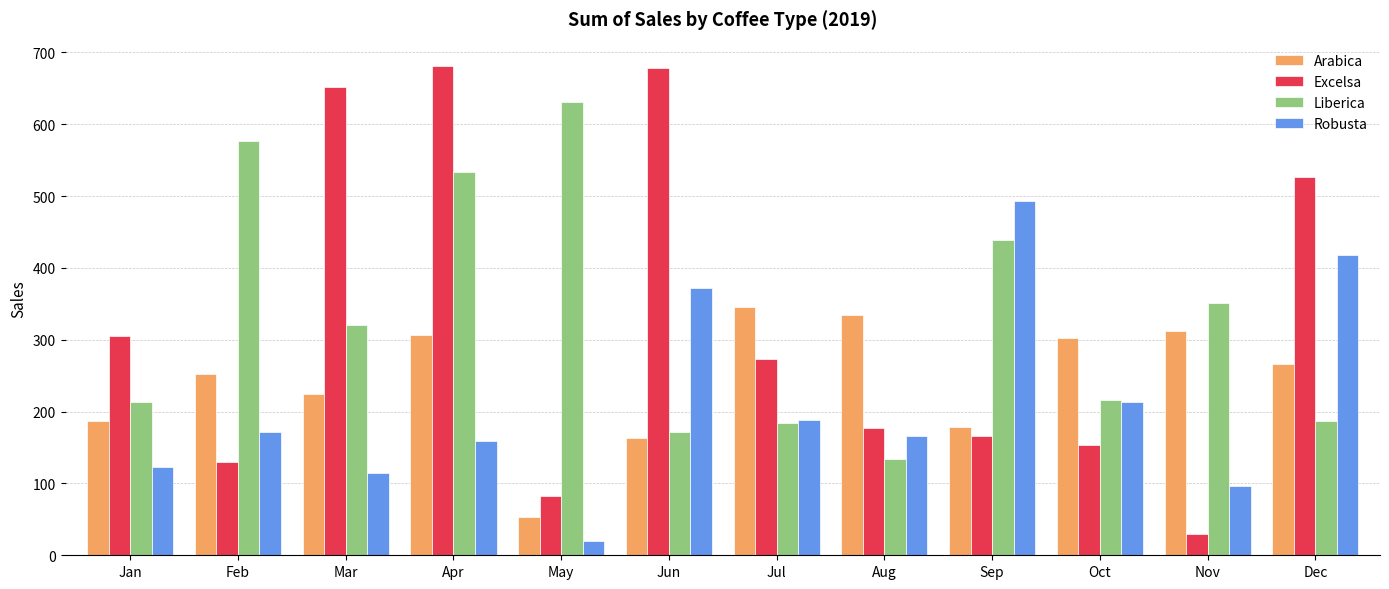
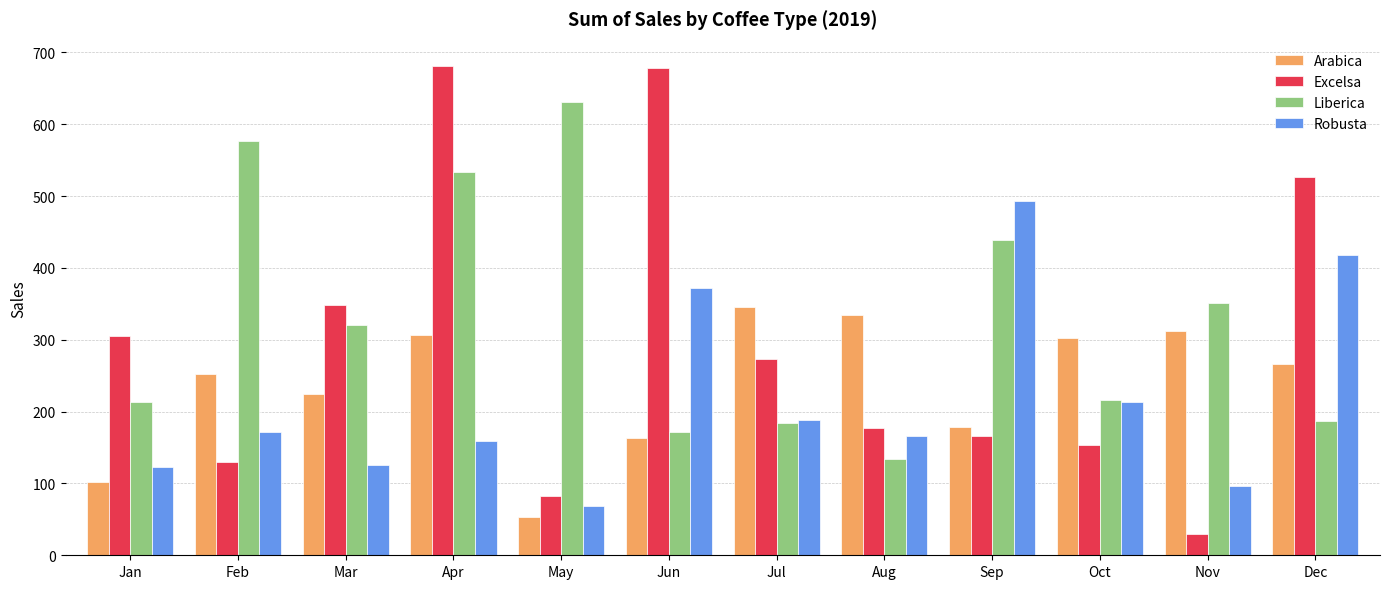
  {
    "Arabica": {
-     "Jan": 190,
+     "Jan": 100,
      "Feb": 250,
      "Mar": 220,
      "Apr": 310,
      "May": 50,
      "Jun": 160,
      "Jul": 350,
      "Aug": 330,
      "Sep": 180,
      "Oct": 300,
      "Nov": 310,
      "Dec": 270
    },
    "Excelsa": {
      "Jan": 310,
      "Feb": 130,
-     "Mar": 650,
+     "Mar": 350,
      "Apr": 680,
      "May": 80,
      "Jun": 680,
      "Jul": 270,
      "Aug": 180,
      "Sep": 170,
      "Oct": 150,
      "Nov": 30,
      "Dec": 530
    },
    "Liberica": {
      "Jan": 210,
      "Feb": 580,
      "Mar": 320,
      "Apr": 530,
      "May": 630,
      "Jun": 170,
      "Jul": 180,
      "Aug": 130,
      "Sep": 440,
      "Oct": 220,
      "Nov": 350,
      "Dec": 190
    },
    "Robusta": {
      "Jan": 120,
      "Feb": 170,
-     "Mar": 110,
+     "Mar": 130,
      "Apr": 160,
-     "May": 20,
+     "May": 70,
      "Jun": 370,
      "Jul": 190,
      "Aug": 170,
      "Sep": 490,
      "Oct": 210,
      "Nov": 100,
      "Dec": 420
    }
  }
